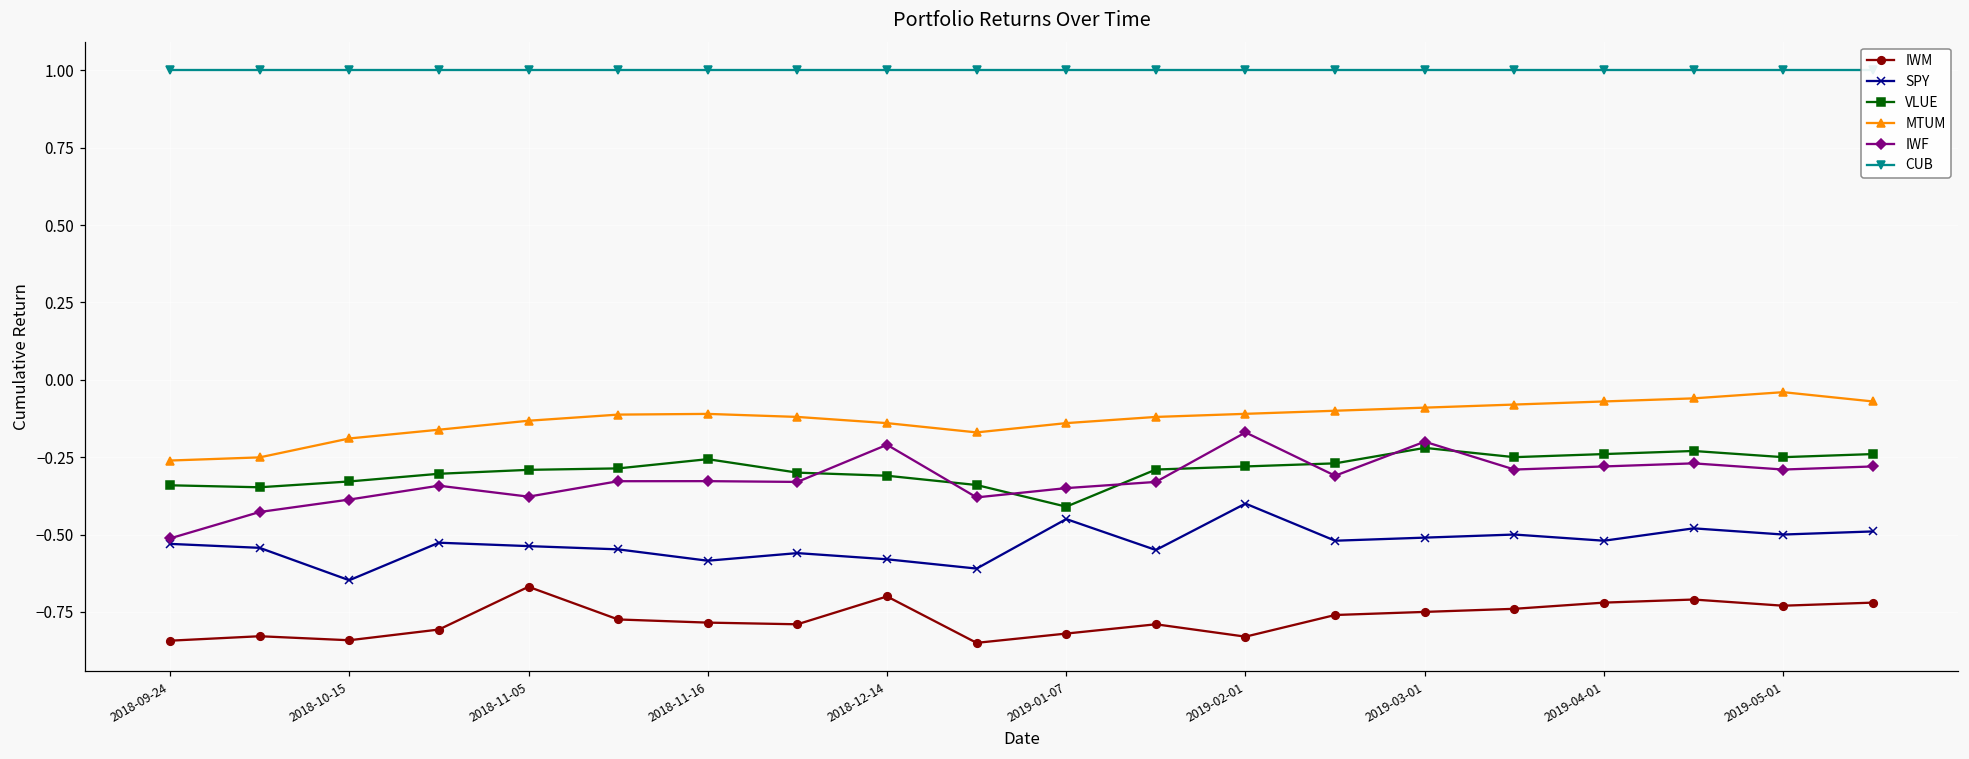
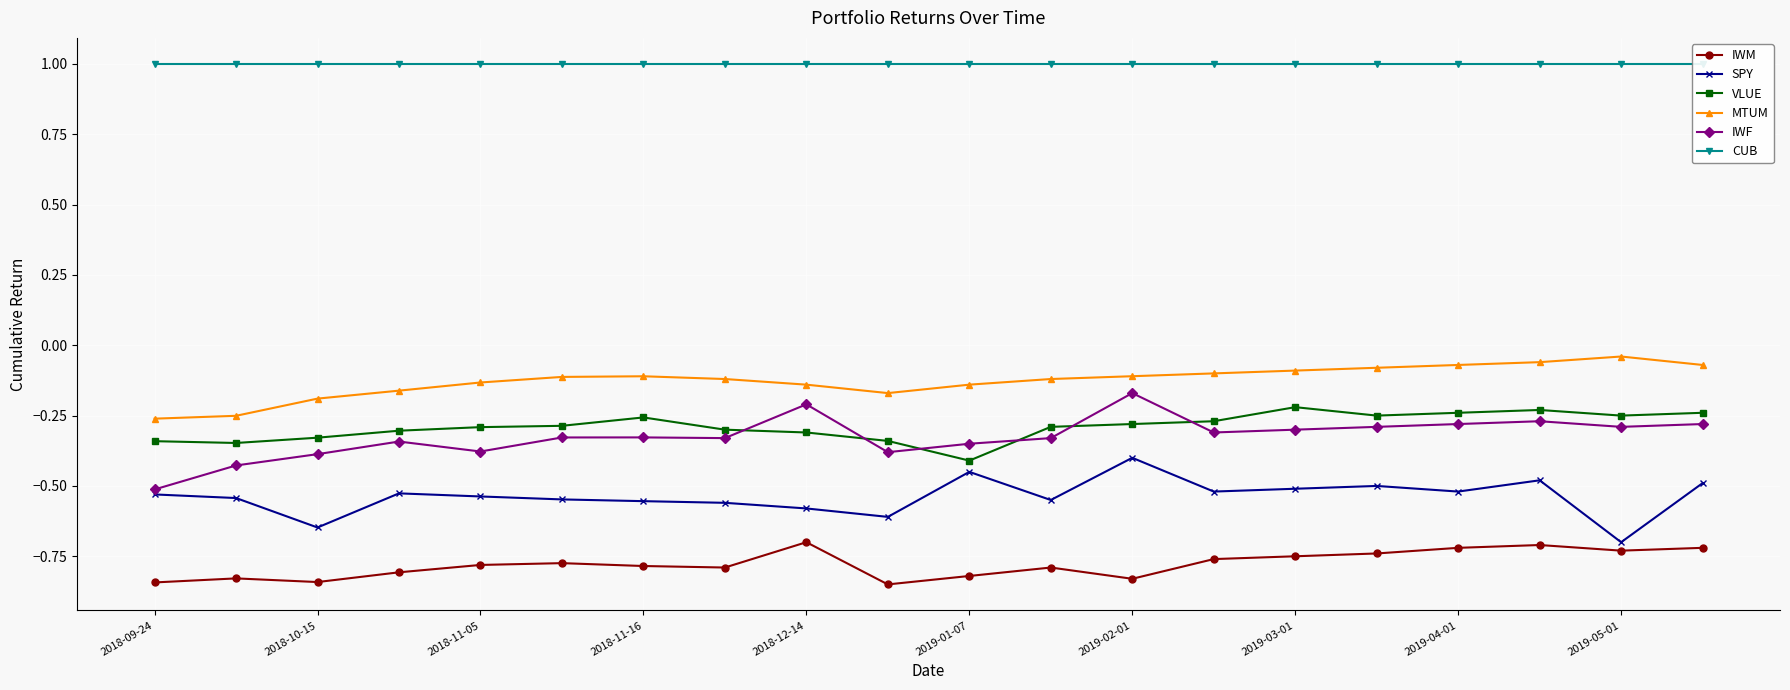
  {
    "IWM": {
      "2018-09-24": -0.84,
      "2018-10-15": -0.84,
-     "2018-11-05": -0.67,
+     "2018-11-05": -0.78,
      "2018-11-16": -0.78,
      "2018-12-14": -0.70,
      "2019-01-07": -0.82,
      "2019-02-01": -0.83,
      "2019-03-01": -0.75,
      "2019-04-01": -0.72,
      "2019-05-01": -0.73
    },
    "SPY": {
      "2018-09-24": -0.53,
      "2018-10-15": -0.65,
      "2018-11-05": -0.54,
-     "2018-11-16": -0.58,
+     "2018-11-16": -0.55,
      "2018-12-14": -0.58,
      "2019-01-07": -0.45,
      "2019-02-01": -0.40,
      "2019-03-01": -0.51,
      "2019-04-01": -0.52,
-     "2019-05-01": -0.5
+     "2019-05-01": -0.7
    },
    "VLUE": {
      "2018-09-24": -0.34,
      "2018-10-15": -0.33,
      "2018-11-05": -0.29,
      "2018-11-16": -0.26,
      "2018-12-14": -0.31,
      "2019-01-07": -0.41,
      "2019-02-01": -0.28,
      "2019-03-01": -0.22,
      "2019-04-01": -0.24,
      "2019-05-01": -0.25
    },
    "MTUM": {
      "2018-09-24": -0.26,
      "2018-10-15": -0.19,
      "2018-11-05": -0.13,
      "2018-11-16": -0.11,
      "2018-12-14": -0.14,
      "2019-01-07": -0.14,
      "2019-02-01": -0.11,
      "2019-03-01": -0.09,
      "2019-04-01": -0.07,
      "2019-05-01": -0.04
    },
    "IWF": {
      "2018-09-24": -0.51,
      "2018-10-15": -0.39,
      "2018-11-05": -0.38,
      "2018-11-16": -0.33,
      "2018-12-14": -0.21,
      "2019-01-07": -0.35,
      "2019-02-01": -0.17,
-     "2019-03-01": -0.2,
+     "2019-03-01": -0.3,
      "2019-04-01": -0.28,
      "2019-05-01": -0.29
    },
    "CUB": {
      "2018-09-24": 1.00,
      "2018-10-15": 1.00,
      "2018-11-05": 1.00,
      "2018-11-16": 1.00,
      "2018-12-14": 1.00,
      "2019-01-07": 1.00,
      "2019-02-01": 1.00,
      "2019-03-01": 1.00,
      "2019-04-01": 1.00,
      "2019-05-01": 1.00
    }
  }
